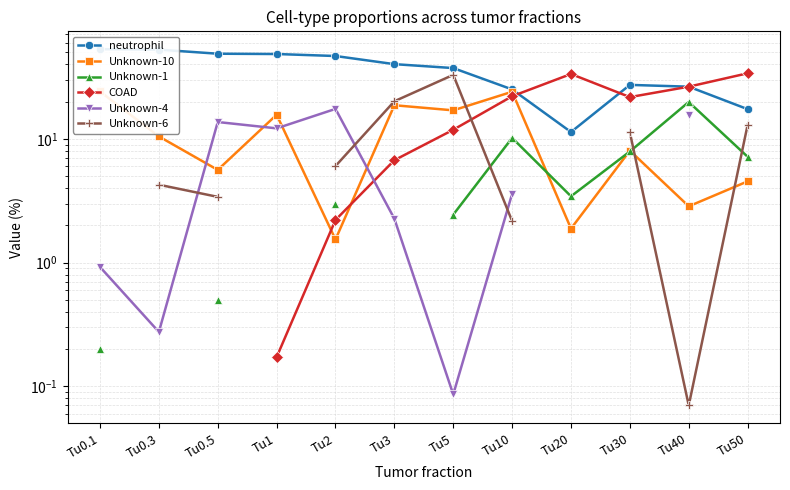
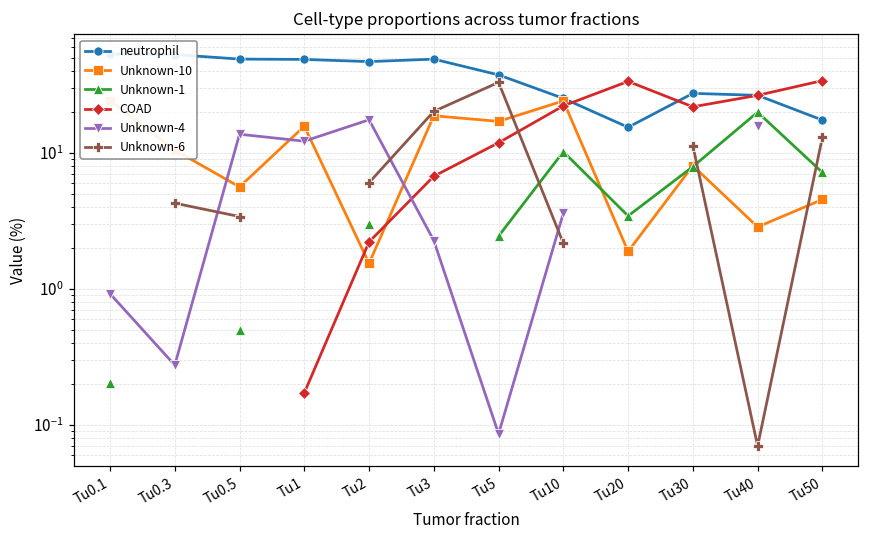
  {
    "neutrophil": {
      "Tu0.5": 49,
      "Tu1": 49,
      "Tu2": 47,
-     "Tu3": 40,
+     "Tu3": 49,
      "Tu5": 37,
-     "Tu20": 11,
+     "Tu20": 15,
      "Tu30": 27,
      "Tu50": 17
    },
    "Unknown-10": {
      "Tu0.3": 10,
      "Tu0.5": 6,
      "Tu1": 16,
      "Tu2": 1.5,
      "Tu3": 19,
      "Tu5": 17,
      "Tu20": 1.9,
      "Tu40": 2.9,
      "Tu50": 4.5
    },
    "Unknown-1": {
      "Tu0.1": 0.20,
      "Tu0.5": 0.50,
      "Tu2": 3,
      "Tu5": 2.4,
      "Tu10": 10,
      "Tu20": 3.4,
      "Tu40": 20,
      "Tu50": 7
    },
    "COAD": {
      "Tu1": 0.17,
      "Tu2": 2.2,
      "Tu3": 7,
      "Tu5": 12,
      "Tu10": 22,
      "Tu20": 33,
      "Tu30": 22,
      "Tu50": 34
    },
    "Unknown-4": {
      "Tu0.1": 0.9,
      "Tu0.3": 0.28,
      "Tu0.5": 14,
      "Tu1": 12,
      "Tu2": 17,
      "Tu3": 2.3,
      "Tu5": 0.09,
      "Tu10": 3.6,
      "Tu40": 16
    },
    "Unknown-6": {
      "Tu0.3": 4.3,
      "Tu0.5": 3.4,
      "Tu2": 6,
      "Tu3": 20,
      "Tu5": 33,
      "Tu10": 2.2,
      "Tu30": 11,
      "Tu40": 0.07,
      "Tu50": 13
    }
  }
